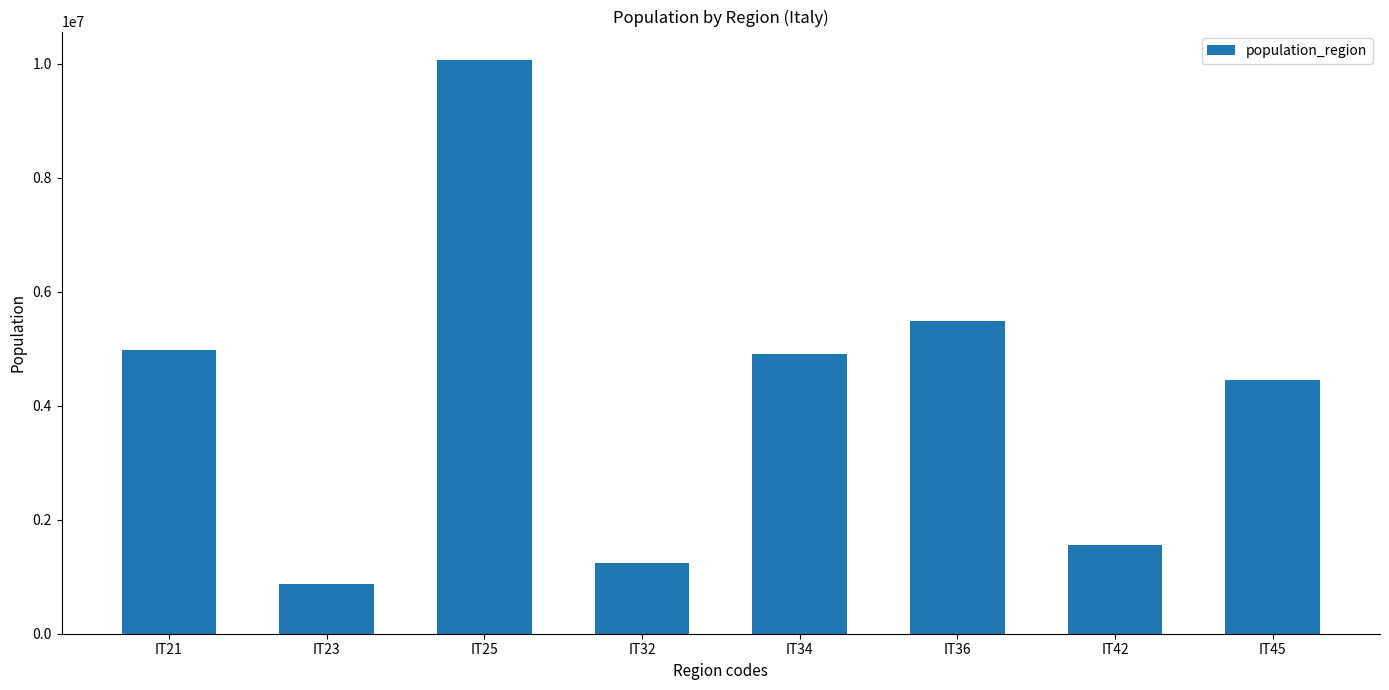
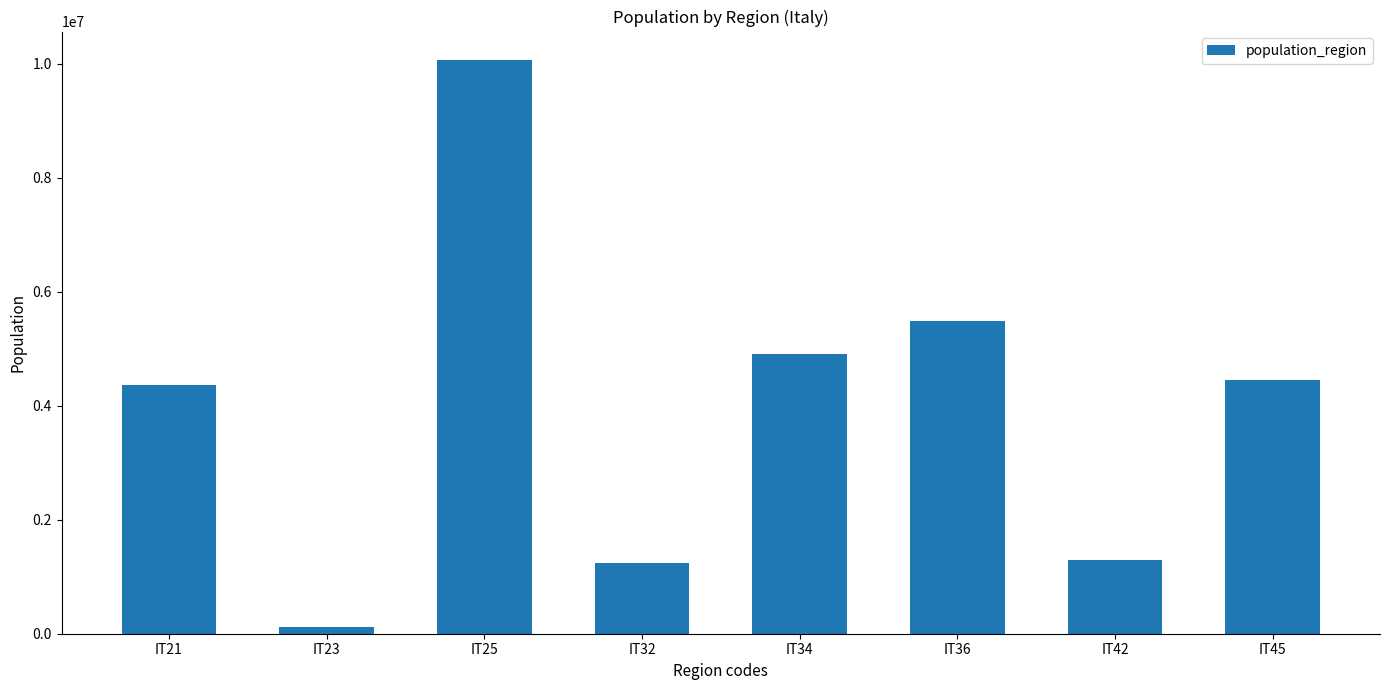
  {
-   "IT21": 5000000,
-   "IT23": 900000,
+   "IT21": 4400000,
+   "IT23": 100000,
    "IT25": 10100000,
    "IT32": 1200000,
    "IT34": 4900000,
    "IT36": 5500000,
-   "IT42": 1600000,
+   "IT42": 1300000,
    "IT45": 4500000
  }
